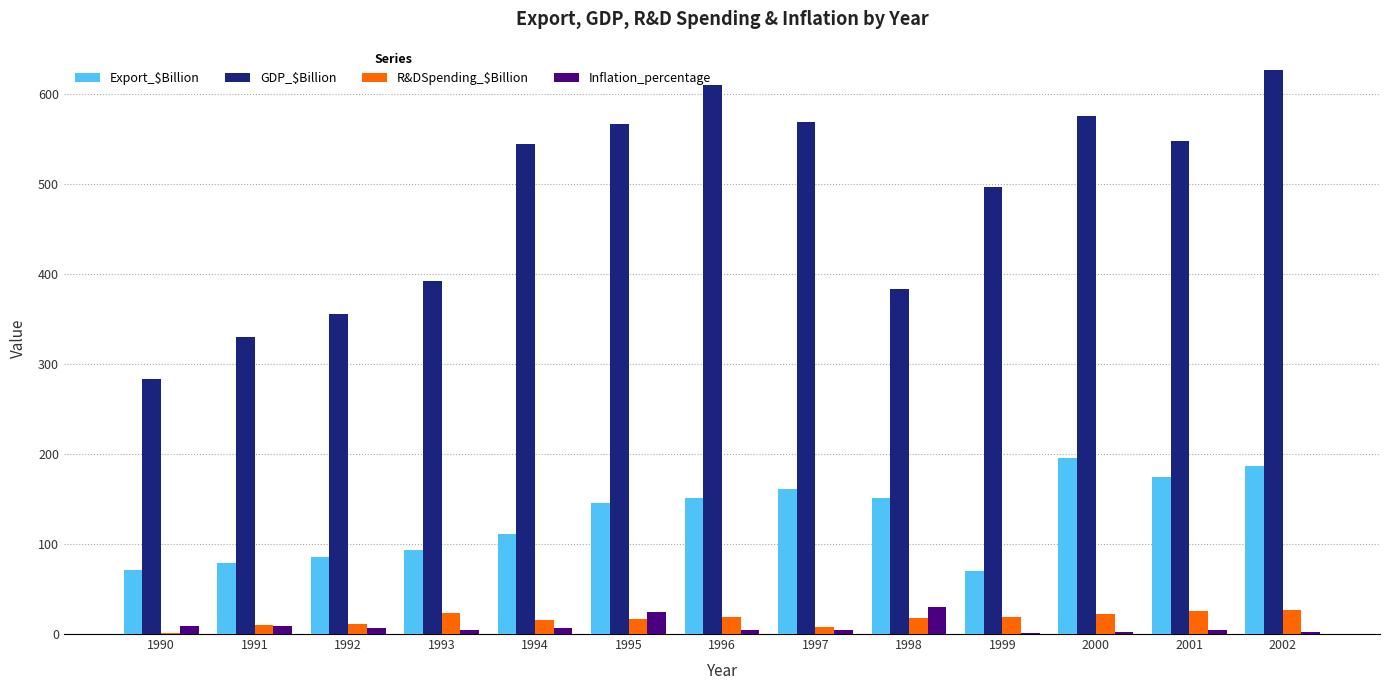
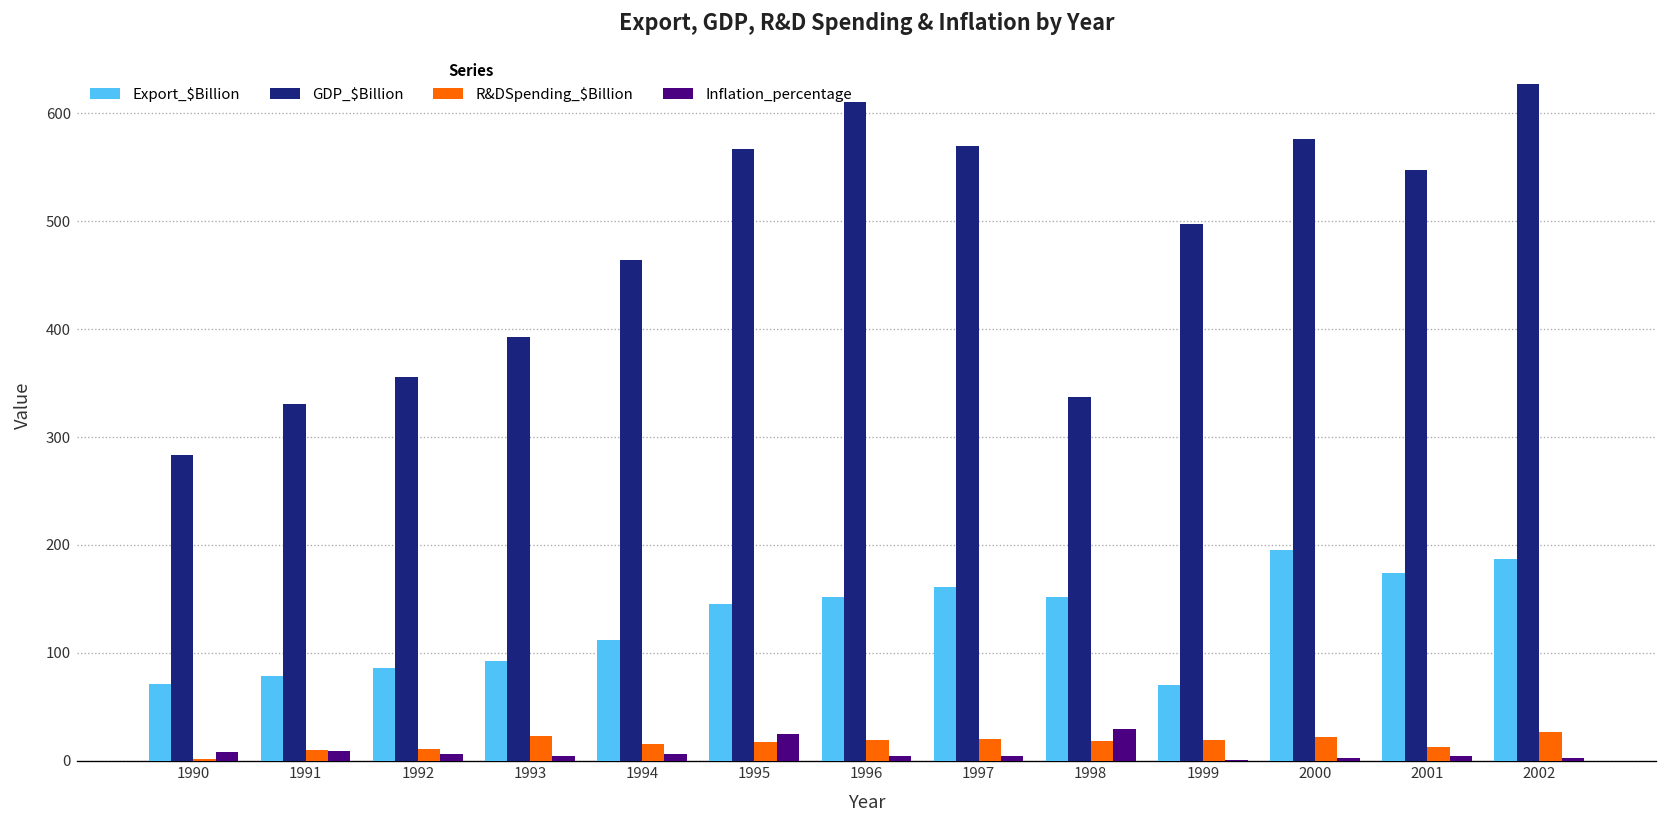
  {
    "Export_$Billion": {
      "1990": 70,
      "1991": 80,
      "1992": 90,
      "1993": 90,
      "1994": 110,
      "1995": 150,
      "1996": 150,
      "1997": 160,
      "1998": 150,
      "1999": 70,
      "2000": 200,
      "2001": 170,
      "2002": 190
    },
    "GDP_$Billion": {
      "1990": 280,
      "1991": 330,
      "1992": 360,
      "1993": 390,
-     "1994": 540,
+     "1994": 460,
      "1995": 570,
      "1996": 610,
      "1997": 570,
-     "1998": 380,
+     "1998": 340,
      "1999": 500,
      "2000": 580,
      "2001": 550,
      "2002": 630
    },
    "R&DSpending_$Billion": {
      "1991": 10,
      "1992": 10,
      "1993": 20,
      "1994": 20,
      "1995": 20,
      "1996": 20,
-     "1997": 10,
+     "1997": 20,
      "1998": 20,
      "1999": 20,
      "2000": 20,
-     "2001": 30,
+     "2001": 10,
      "2002": 30
    },
    "Inflation_percentage": {
      "1990": 10,
      "1991": 10,
      "1992": 10,
      "1993": 0,
      "1994": 10,
      "1995": 20,
      "1996": 0,
      "1997": 0,
      "1998": 30,
      "2001": 0,
      "2002": 0
    }
  }
